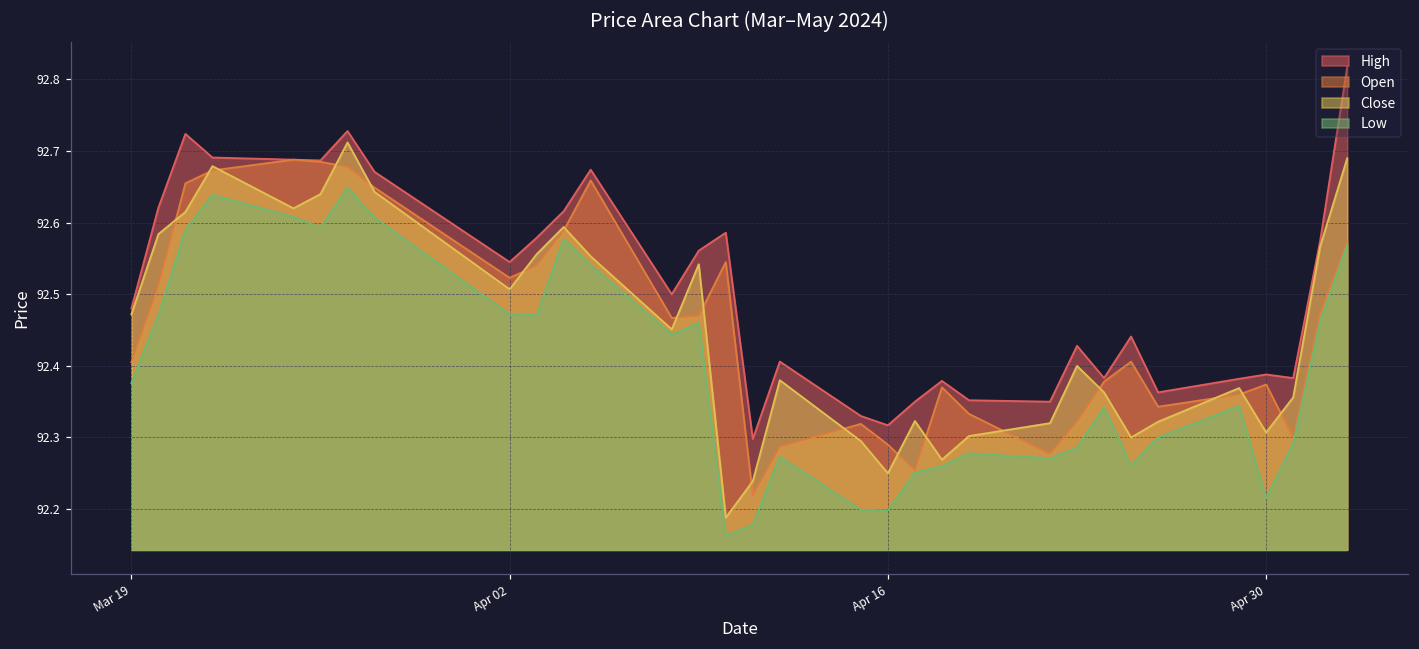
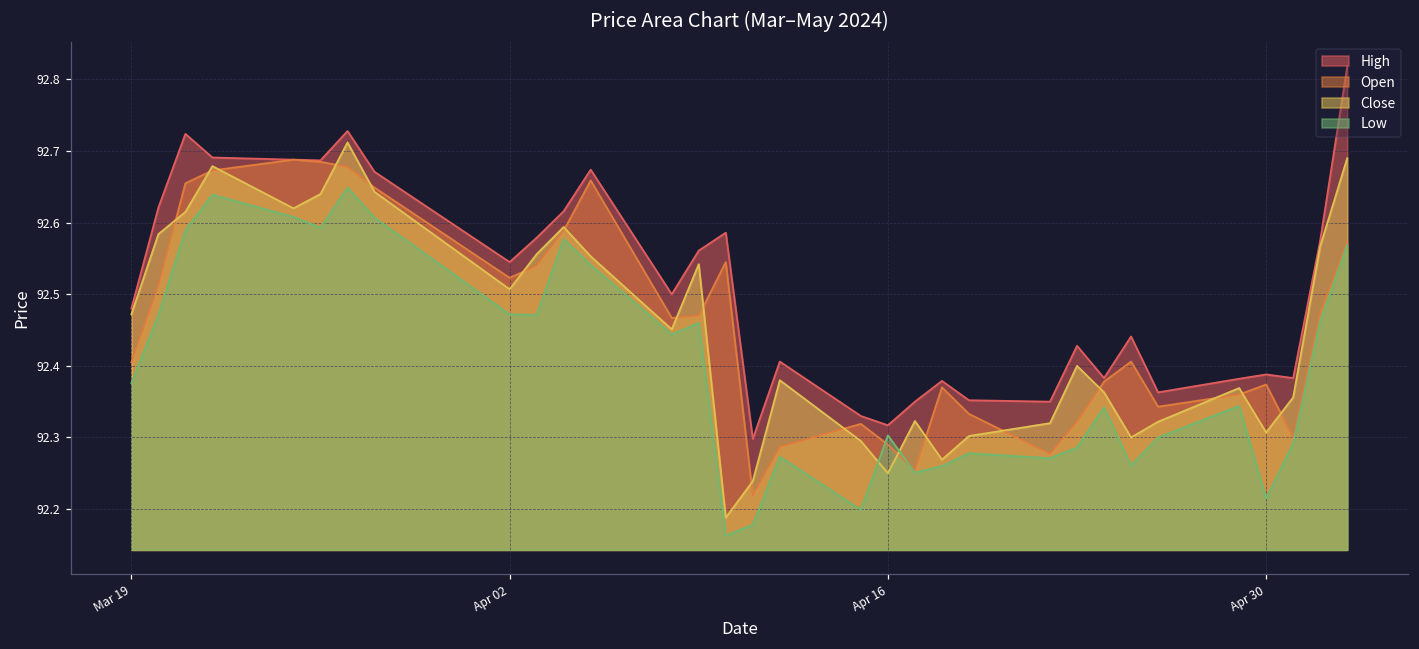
  {
    "Low": {
      "Mar 19": 92.38,
      "Apr 02": 92.47,
-     "Apr 16": 92.20,
+     "Apr 16": 92.30,
      "Apr 30": 92.22
    }
  }
